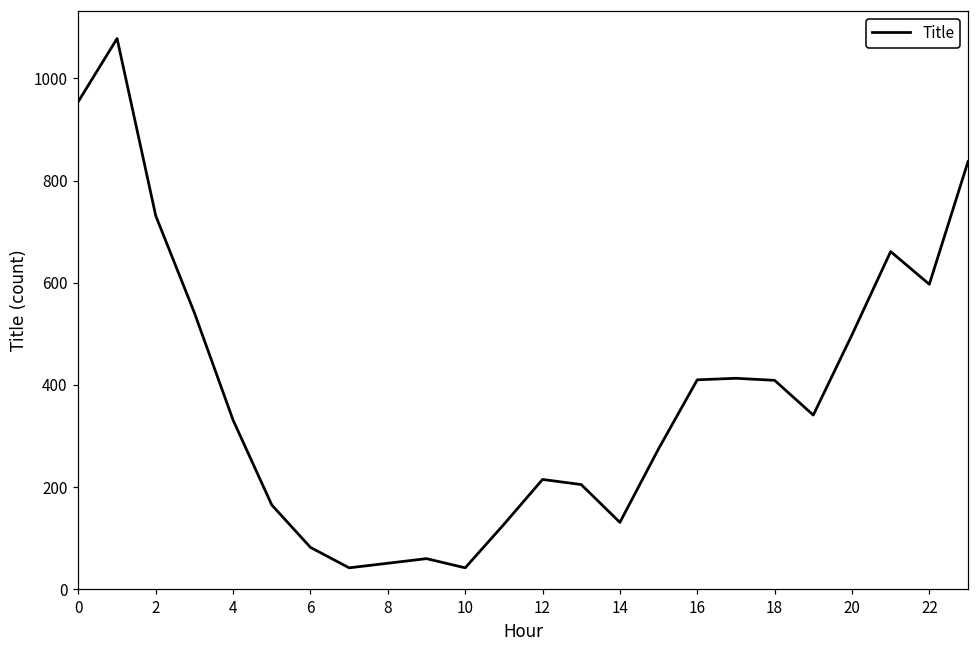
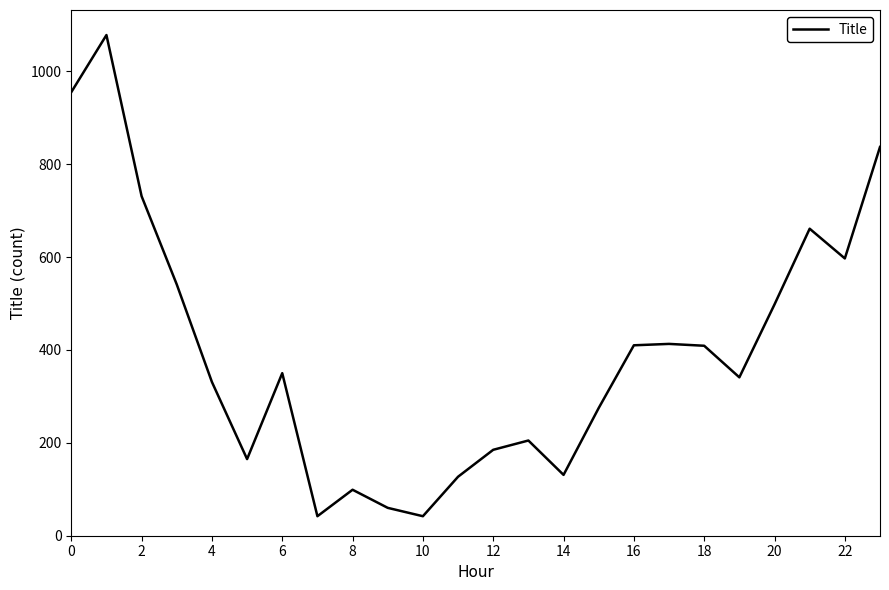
  {
    "0": 960,
    "2": 730,
    "4": 330,
-   "6": 80,
-   "8": 50,
+   "6": 350,
+   "8": 100,
    "10": 40,
-   "12": 220,
+   "12": 190,
    "14": 130,
    "16": 410,
    "18": 410,
    "20": 500,
    "22": 600
  }
